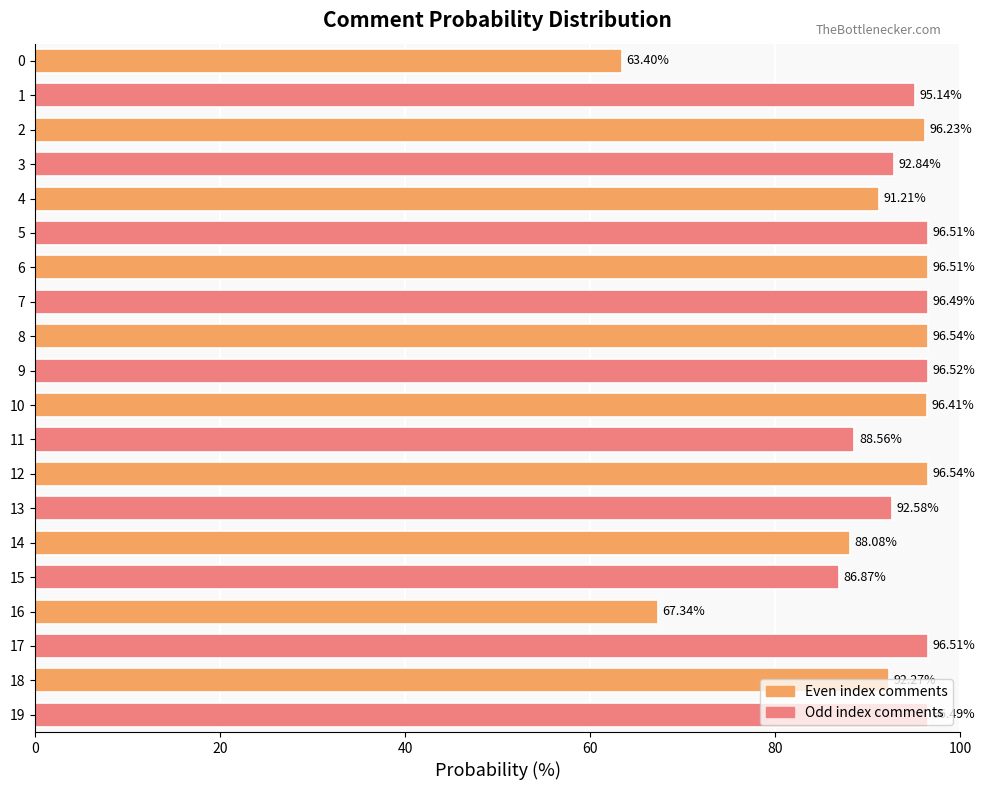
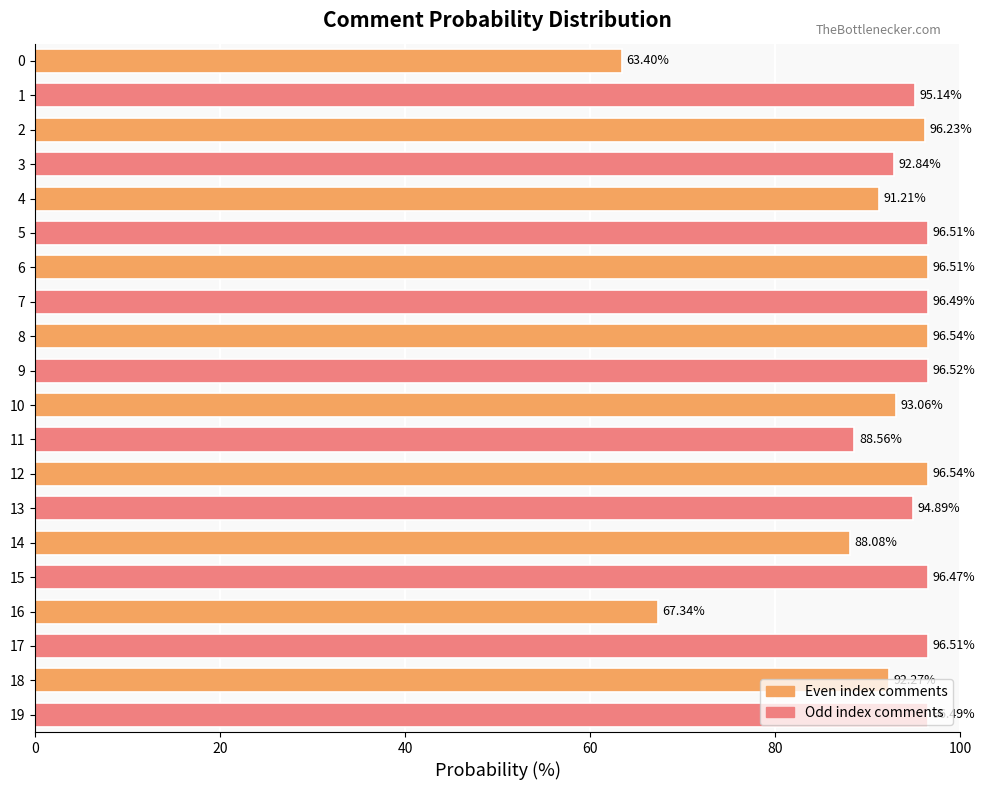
  {
    "0": "63.40%",
    "1": "95.14%",
    "2": "96.23%",
    "3": "92.84%",
    "4": "91.21%",
    "5": "96.51%",
    "6": "96.51%",
    "7": "96.49%",
    "8": "96.54%",
    "9": "96.52%",
-   "10": "96.41%",
+   "10": "93.06%",
    "11": "88.56%",
    "12": "96.54%",
-   "13": "92.58%",
+   "13": "94.89%",
    "14": "88.08%",
-   "15": "86.87%",
+   "15": "96.47%",
    "16": "67.34%",
    "17": "96.51%"
  }
